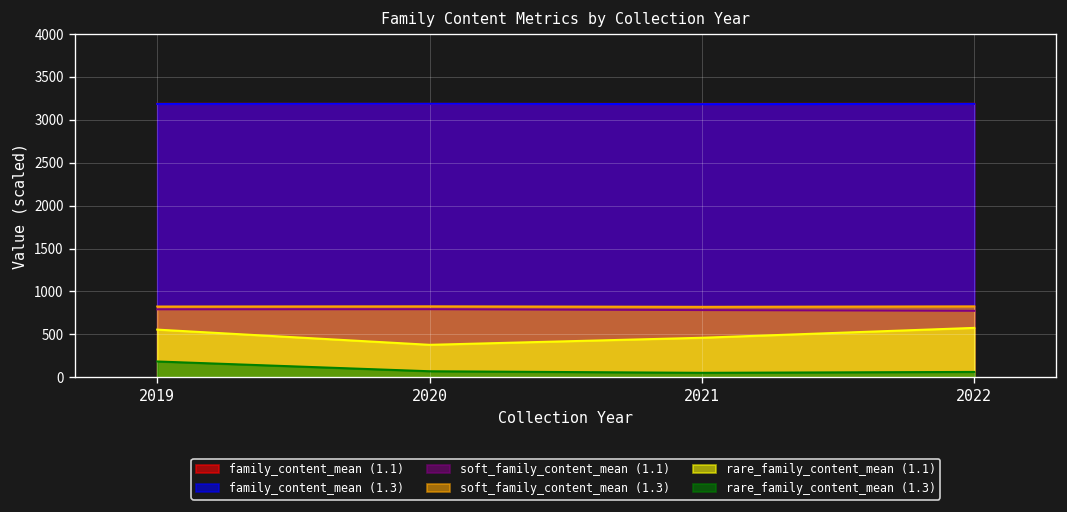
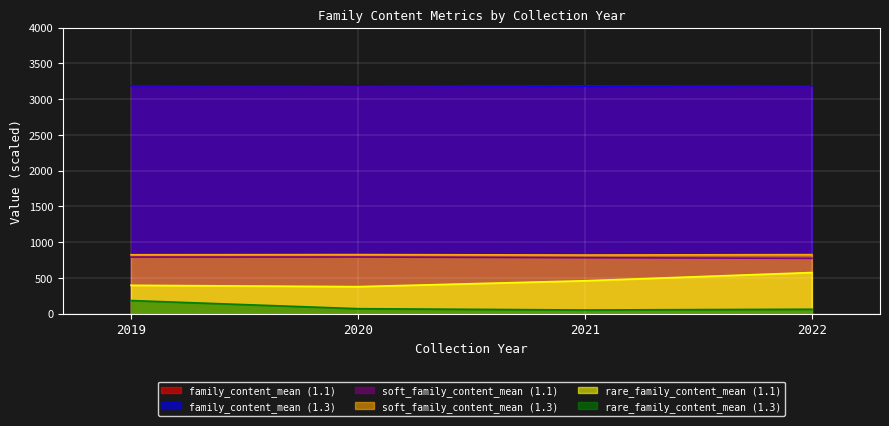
  {
    "soft_family_content_mean (1.1)": {
      "2021": 800,
      "2022": 800
    },
    "soft_family_content_mean (1.3)": {
      "2021": 800,
      "2022": 800
    },
    "rare_family_content_mean (1.1)": {
-     "2019": 600,
+     "2019": 400,
      "2020": 400,
      "2021": 500,
      "2022": 600
    },
    "rare_family_content_mean (1.3)": {
      "2019": 200,
      "2020": 100,
      "2021": 100,
      "2022": 100
    }
  }
